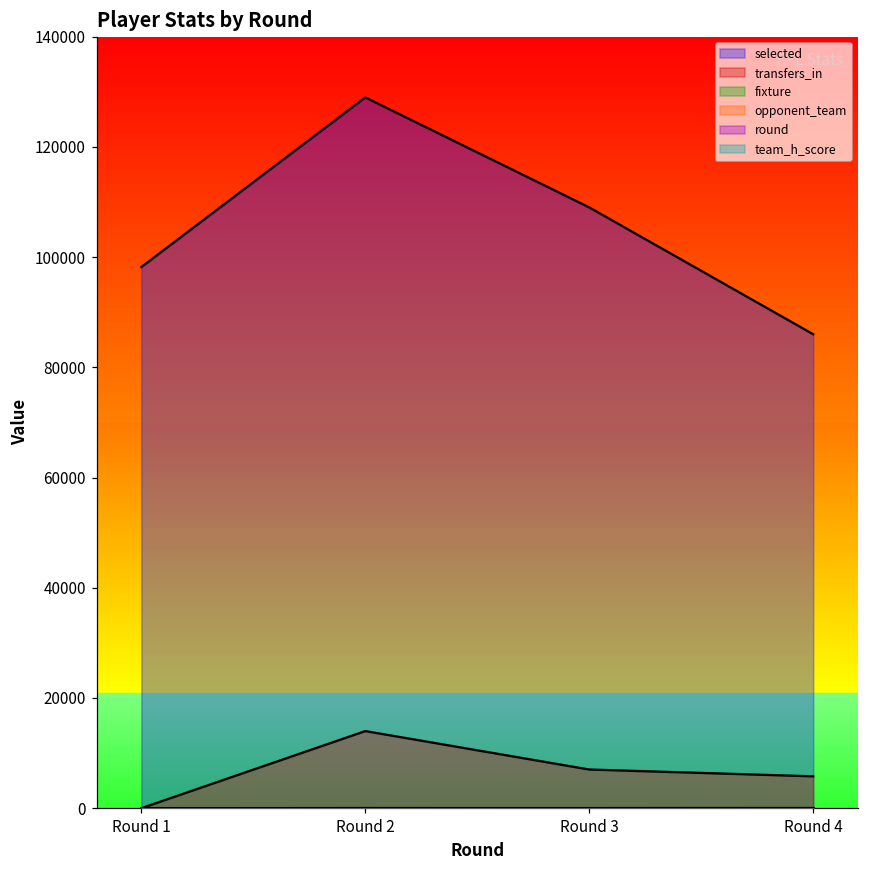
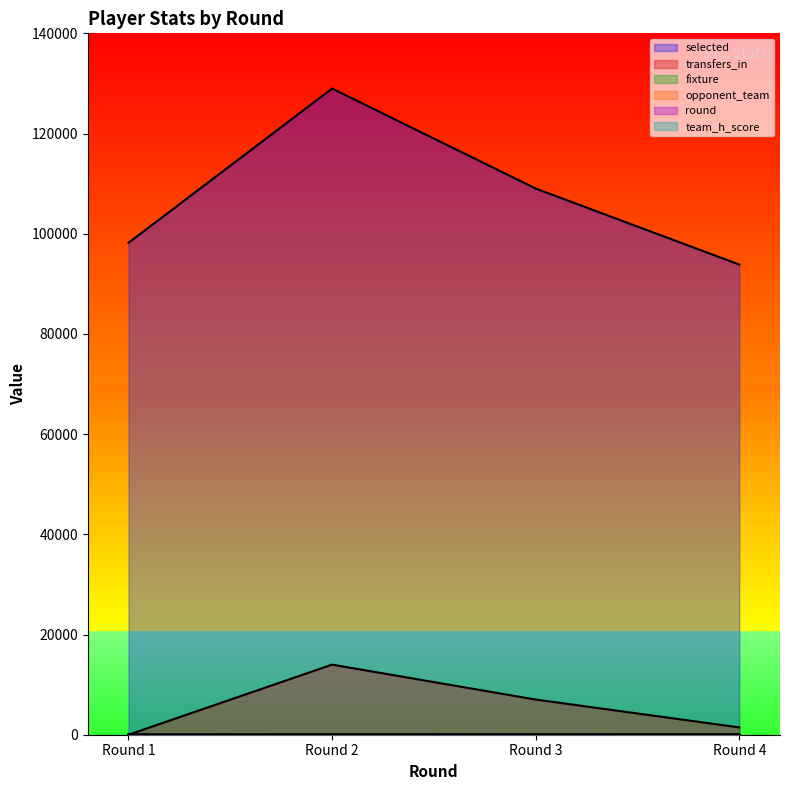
  {
    "selected": {
      "Round 1": 98000,
      "Round 2": 129000,
      "Round 3": 109000,
-     "Round 4": 86000
+     "Round 4": 94000
    },
    "transfers_in": {
      "Round 2": 14000,
      "Round 3": 7000,
-     "Round 4": 6000
+     "Round 4": 1000
    },
    "team_h_score": {
      "Round 2": 0,
      "Round 3": 0,
      "Round 4": 0
    }
  }
